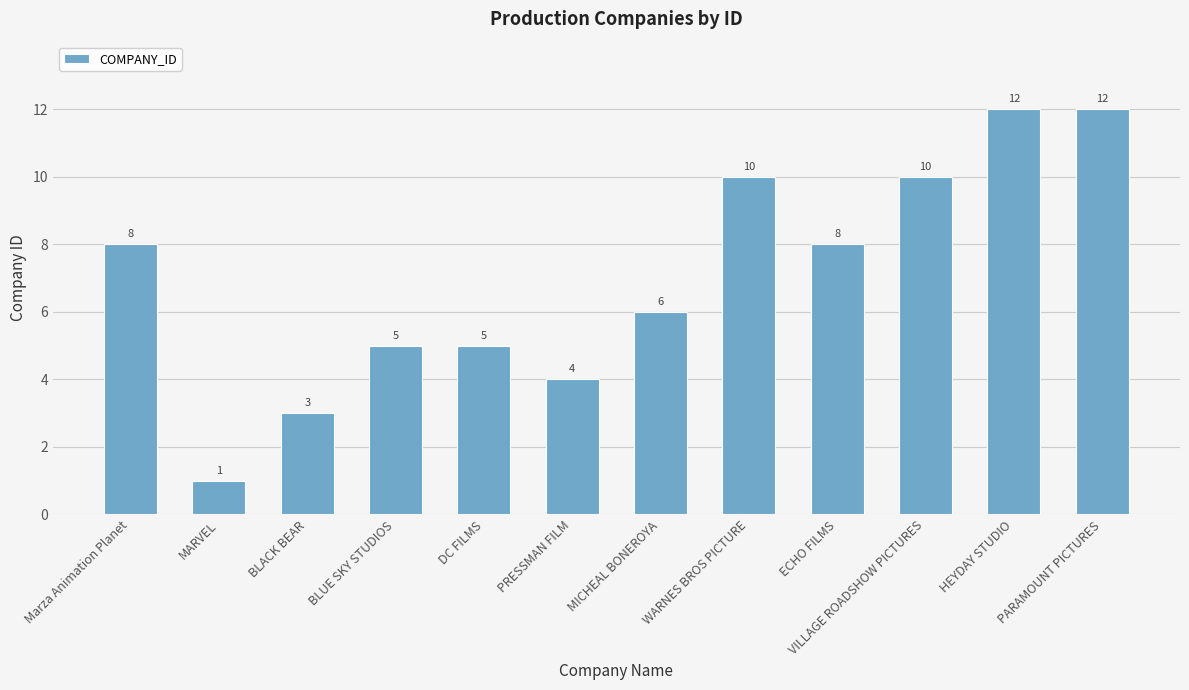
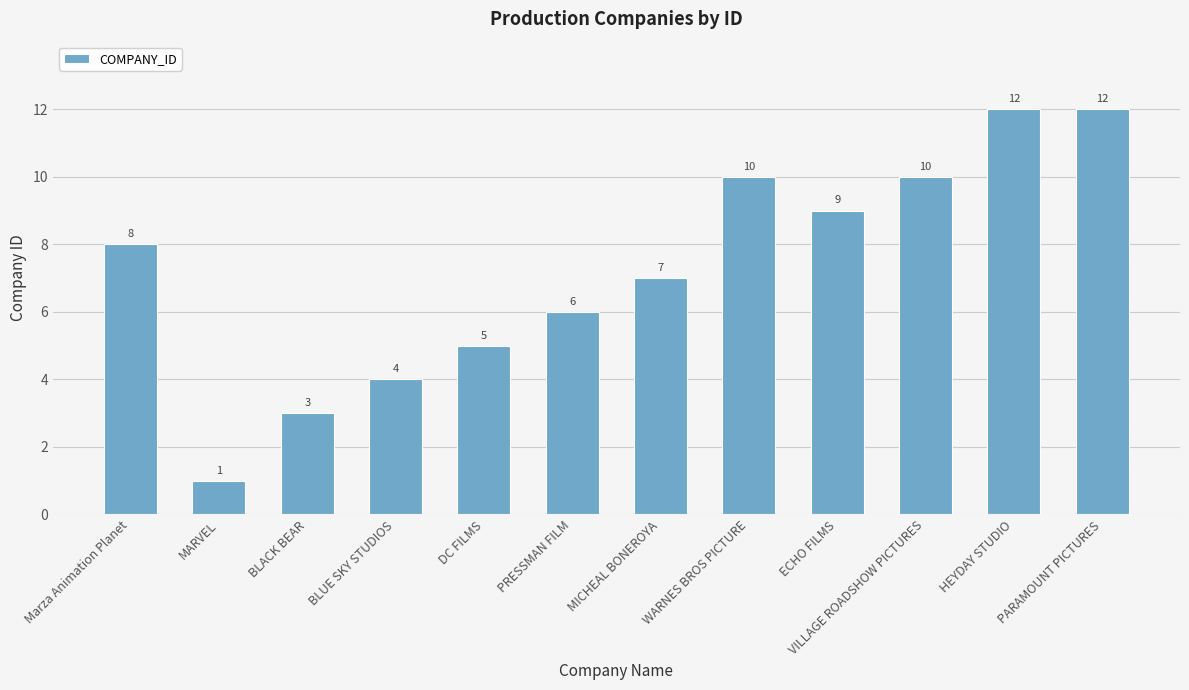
  {
    "Marza Animation Planet": 8,
    "MARVEL": 1,
    "BLACK BEAR": 3,
-   "BLUE SKY STUDIOS": 5,
+   "BLUE SKY STUDIOS": 4,
    "DC FILMS": 5,
-   "PRESSMAN FILM": 4,
-   "MICHEAL BONEROYA": 6,
+   "PRESSMAN FILM": 6,
+   "MICHEAL BONEROYA": 7,
    "WARNES BROS PICTURE": 10,
-   "ECHO FILMS": 8,
+   "ECHO FILMS": 9,
    "VILLAGE ROADSHOW PICTURES": 10,
    "HEYDAY STUDIO": 12,
    "PARAMOUNT PICTURES": 12
  }
